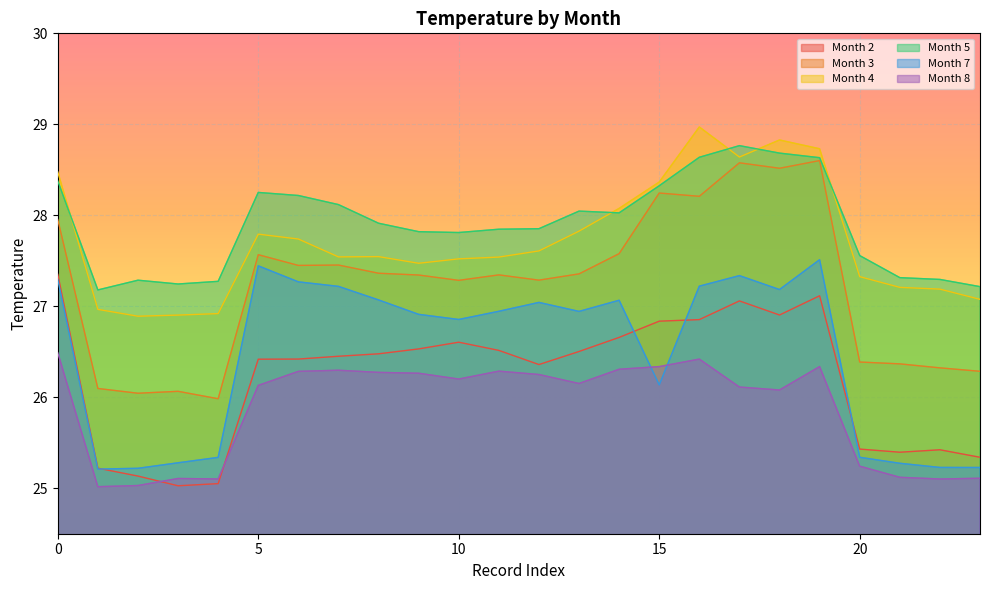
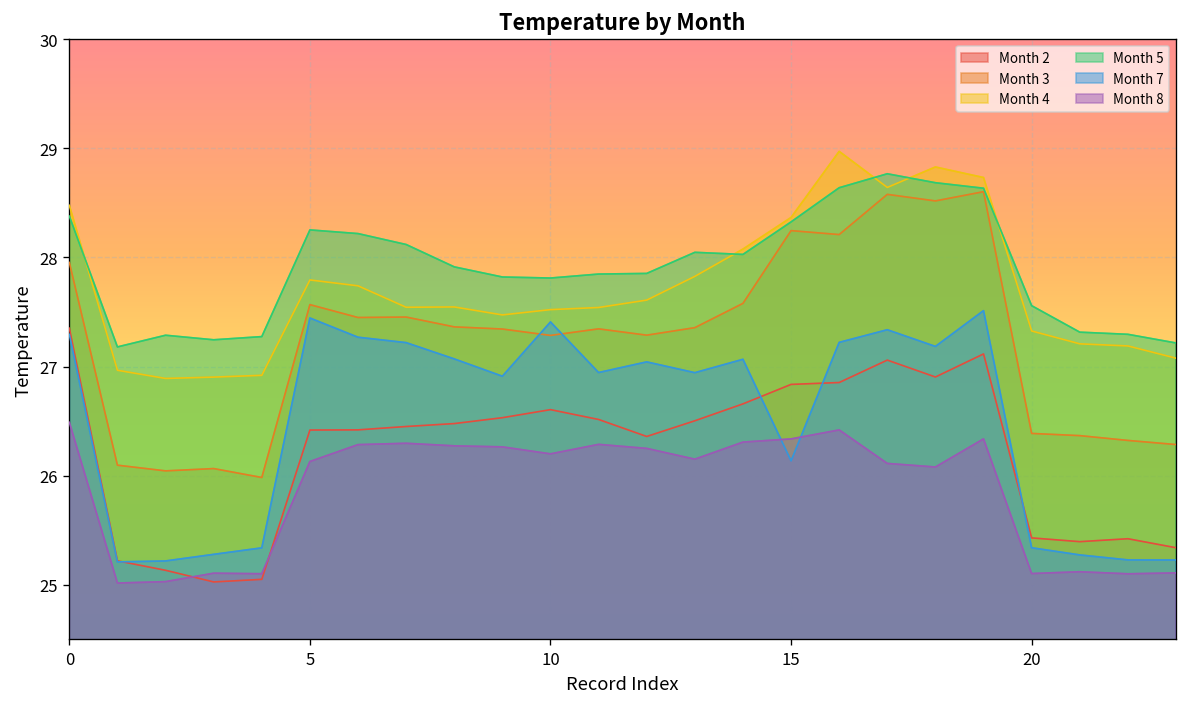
  {
    "Month 5": {
      "0": 28.4,
      "5": 28.3,
      "10": 27.8,
      "15": 28.3,
      "20": 27.6
    },
    "Month 7": {
      "0": 27.3,
      "5": 27.4,
-     "10": 26.9,
+     "10": 27.4,
      "15": 26.1,
      "20": 25.3
    },
    "Month 8": {
      "0": 26.5,
      "5": 26.1,
      "10": 26.2,
      "15": 26.3,
-     "20": 25.2
+     "20": 25.1
    }
  }
